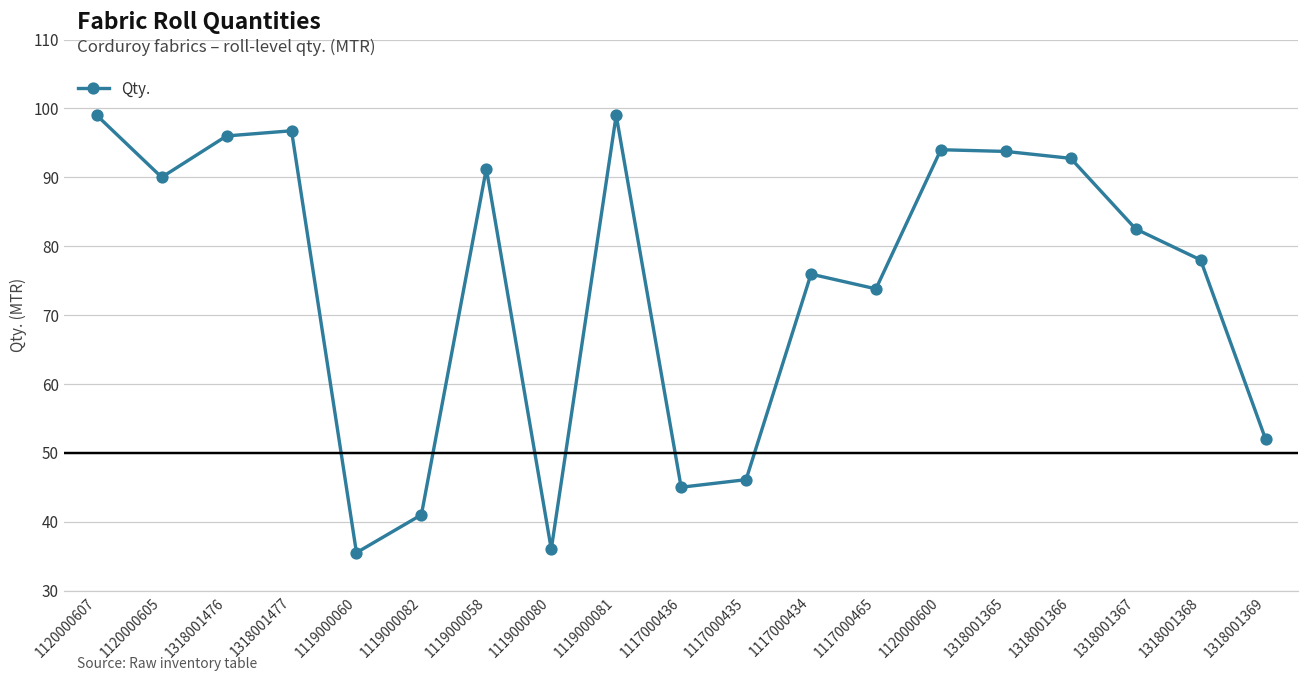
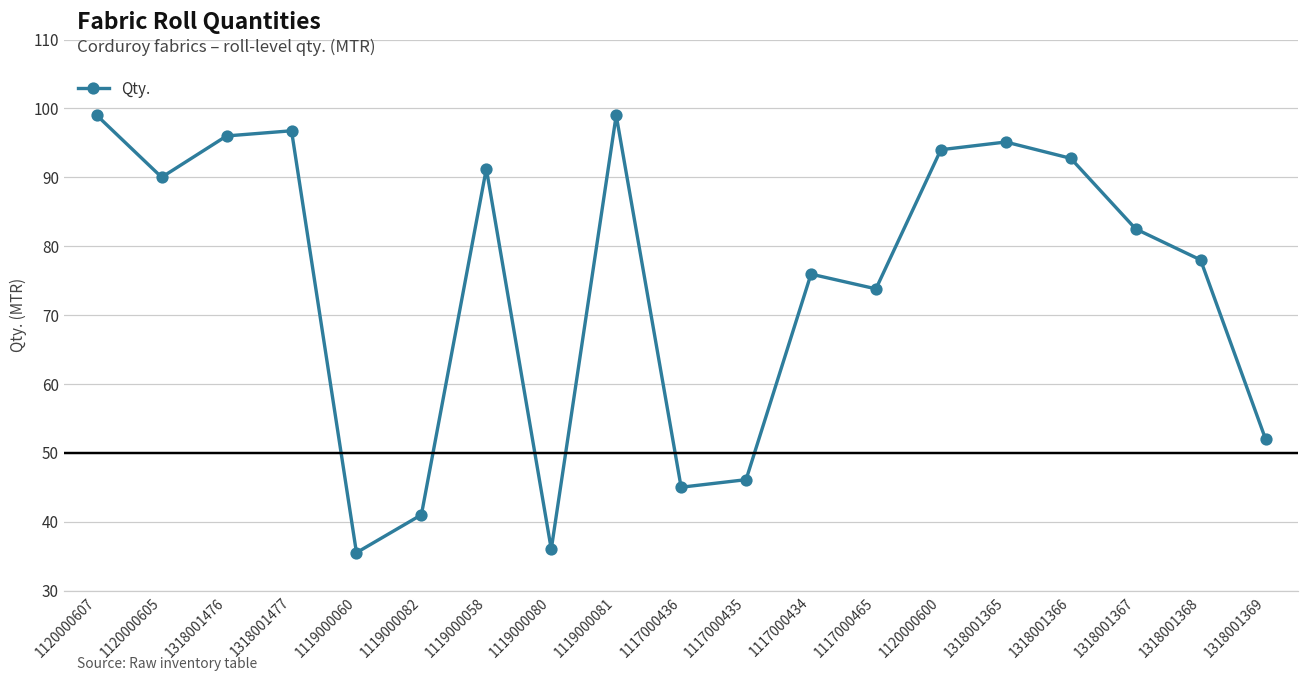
  {
    "1120000607": 99,
    "1120000605": 90,
    "1318001476": 96,
    "1318001477": 97,
    "1119000060": 36,
    "1119000082": 41,
    "1119000058": 91,
    "1119000080": 36,
    "1119000081": 99,
    "1117000436": 45,
    "1117000435": 46,
    "1117000434": 76,
    "1117000465": 74,
    "1120000600": 94,
-   "1318001365": 94,
+   "1318001365": 95,
    "1318001366": 93,
    "1318001367": 83,
    "1318001368": 78,
    "1318001369": 52
  }
